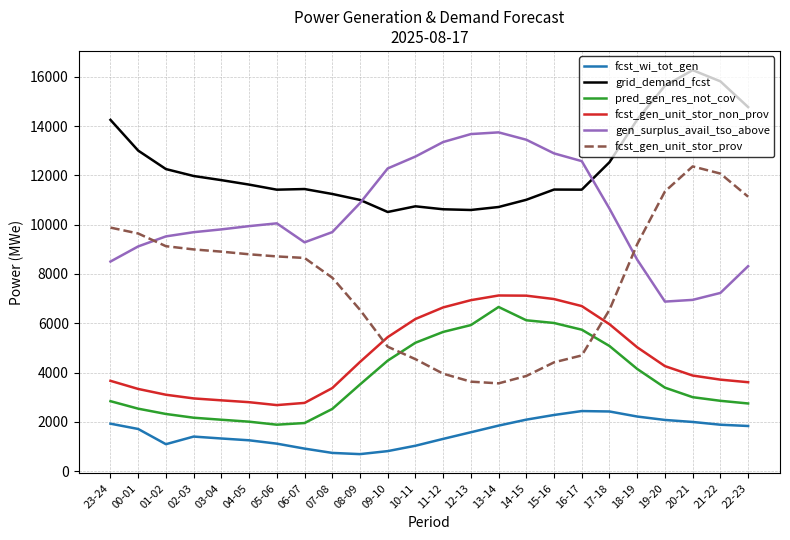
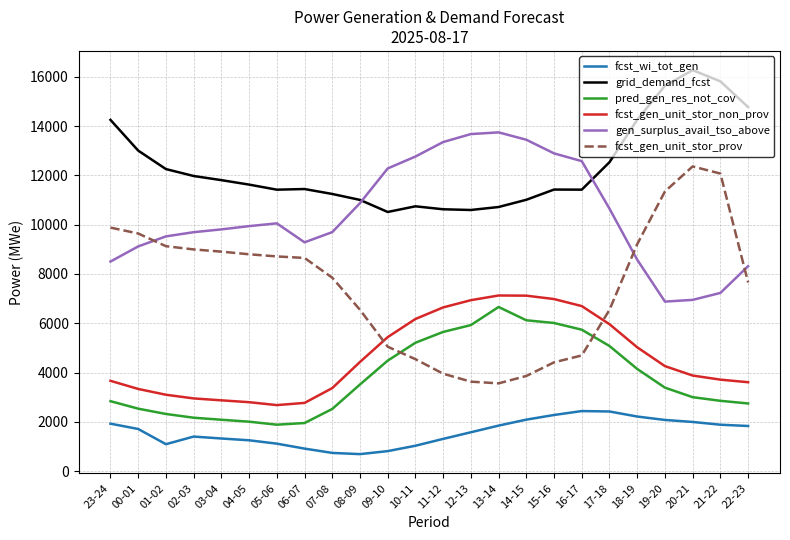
  {
    "fcst_wi_tot_gen": {
      "23-24": 1900,
      "00-01": 1700,
      "01-02": 1100,
      "02-03": 1400,
      "03-04": 1300,
      "04-05": 1300,
      "05-06": 1100,
      "06-07": 900,
      "07-08": 700,
      "08-09": 700,
      "09-10": 800,
      "10-11": 1000,
      "11-12": 1300,
      "12-13": 1600,
      "13-14": 1800,
      "14-15": 2100,
      "15-16": 2300,
      "16-17": 2400,
      "17-18": 2400,
      "18-19": 2200,
      "19-20": 2100,
      "20-21": 2000,
      "21-22": 1900,
      "22-23": 1800
    },
    "grid_demand_fcst": {
      "23-24": 14300,
      "00-01": 13000,
      "01-02": 12300,
      "02-03": 12000,
      "03-04": 11800,
      "04-05": 11600,
      "05-06": 11400,
      "06-07": 11400,
      "07-08": 11200,
      "08-09": 11000,
      "09-10": 10500,
      "10-11": 10700,
      "11-12": 10600,
      "12-13": 10600,
      "13-14": 10700,
      "14-15": 11000,
      "15-16": 11400,
      "16-17": 11400,
      "17-18": 12500
    },
    "pred_gen_res_not_cov": {
      "23-24": 2800,
      "00-01": 2500,
      "01-02": 2300,
      "02-03": 2200,
      "03-04": 2100,
      "04-05": 2000,
      "05-06": 1900,
      "06-07": 2000,
      "07-08": 2500,
      "08-09": 3500,
      "09-10": 4500,
      "10-11": 5200,
      "11-12": 5600,
      "12-13": 5900,
      "13-14": 6700,
      "14-15": 6100,
      "15-16": 6000,
      "16-17": 5700,
      "17-18": 5100,
      "18-19": 4100,
      "19-20": 3400,
      "20-21": 3000,
      "21-22": 2900,
      "22-23": 2700
    },
    "fcst_gen_unit_stor_non_prov": {
      "23-24": 3700,
      "00-01": 3300,
      "01-02": 3100,
      "02-03": 2900,
      "03-04": 2900,
      "04-05": 2800,
      "05-06": 2700,
      "06-07": 2800,
      "07-08": 3400,
      "08-09": 4400,
      "09-10": 5400,
      "10-11": 6200,
      "11-12": 6600,
      "12-13": 6900,
      "13-14": 7100,
      "14-15": 7100,
      "15-16": 7000,
      "16-17": 6700,
      "17-18": 6000,
      "18-19": 5000,
      "19-20": 4300,
      "20-21": 3900,
      "21-22": 3700,
      "22-23": 3600
    },
    "gen_surplus_avail_tso_above": {
      "23-24": 8500,
      "00-01": 9100,
      "01-02": 9500,
      "02-03": 9700,
      "03-04": 9800,
      "04-05": 9900,
      "05-06": 10100,
      "06-07": 9300,
      "07-08": 9700,
      "08-09": 10900,
      "09-10": 12300,
      "10-11": 12800,
      "11-12": 13400,
      "12-13": 13700,
      "13-14": 13700,
      "14-15": 13400,
      "15-16": 12900,
      "16-17": 12600,
      "17-18": 10600,
      "18-19": 8600,
      "19-20": 6900,
      "20-21": 6900,
      "21-22": 7200,
      "22-23": 8300
    },
    "fcst_gen_unit_stor_prov": {
      "23-24": 9900,
      "00-01": 9600,
      "01-02": 9100,
      "02-03": 9000,
      "03-04": 8900,
      "04-05": 8800,
      "05-06": 8700,
      "06-07": 8600,
      "07-08": 7800,
      "08-09": 6500,
      "09-10": 5000,
      "10-11": 4500,
      "11-12": 4000,
      "12-13": 3600,
      "13-14": 3600,
      "14-15": 3900,
      "15-16": 4400,
      "16-17": 4700,
      "17-18": 6500,
      "18-19": 9200,
      "19-20": 11300,
      "20-21": 12400,
      "21-22": 12100,
-     "22-23": 11100
+     "22-23": 7700
    }
  }
